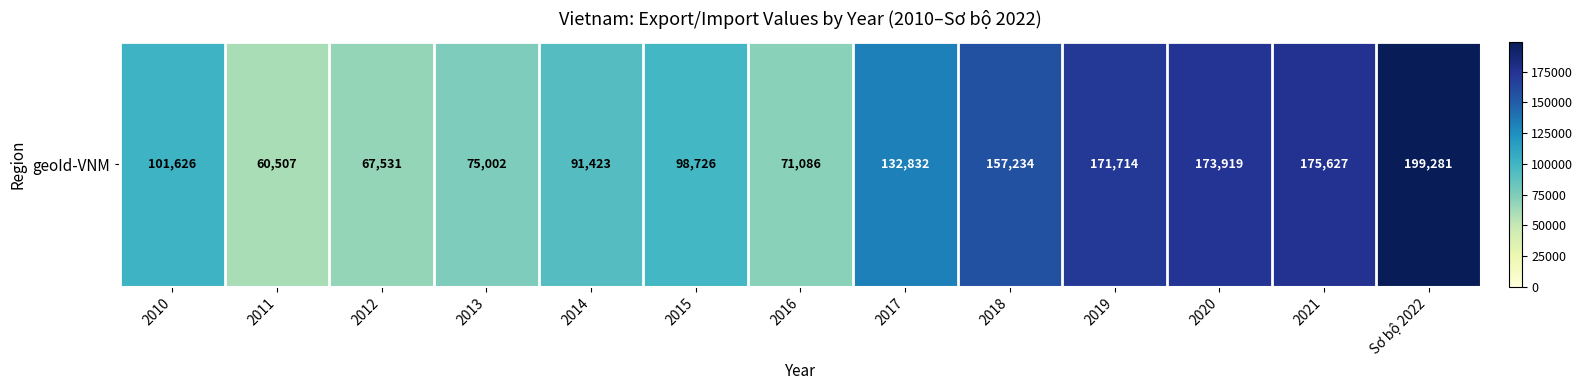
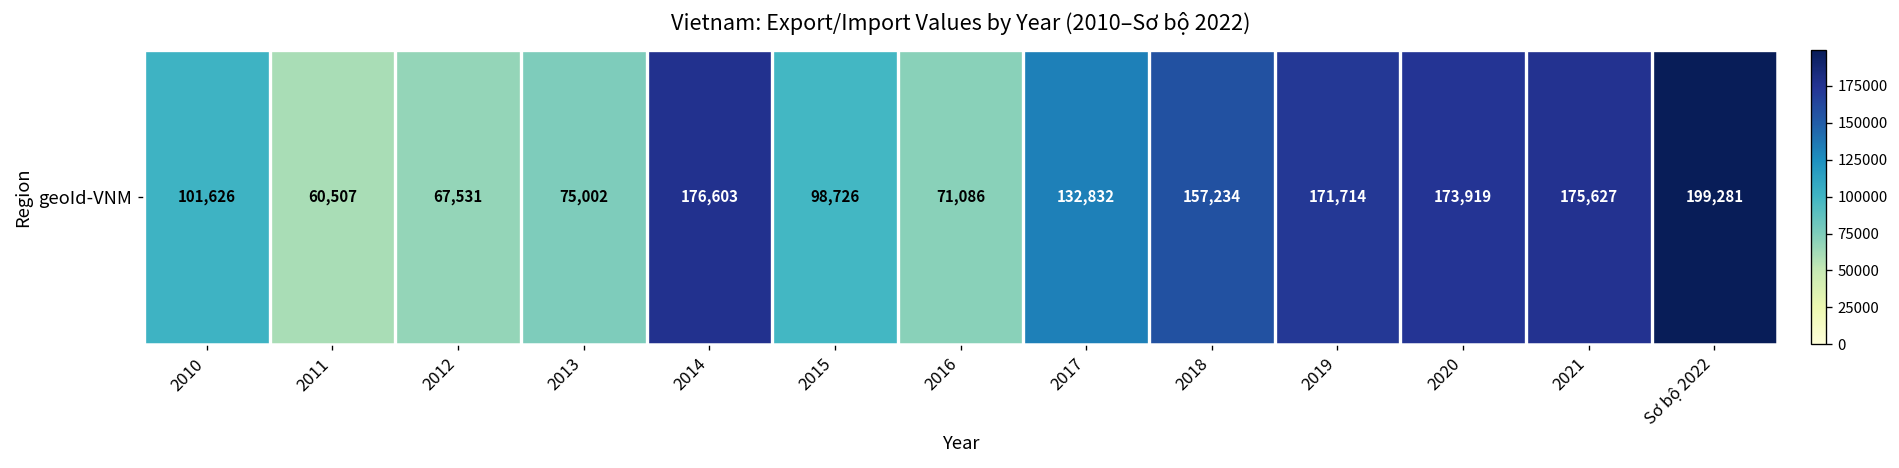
  {
    "geoId-VNM": {
      "2010": "101,626",
      "2011": "60,507",
      "2012": "67,531",
      "2013": "75,002",
-     "2014": "91,423",
+     "2014": "176,603",
      "2015": "98,726",
      "2016": "71,086",
      "2017": "132,832",
      "2018": "157,234",
      "2019": "171,714",
      "2020": "173,919",
      "2021": "175,627",
      "Sơ bộ 2022": "199,281"
    }
  }
